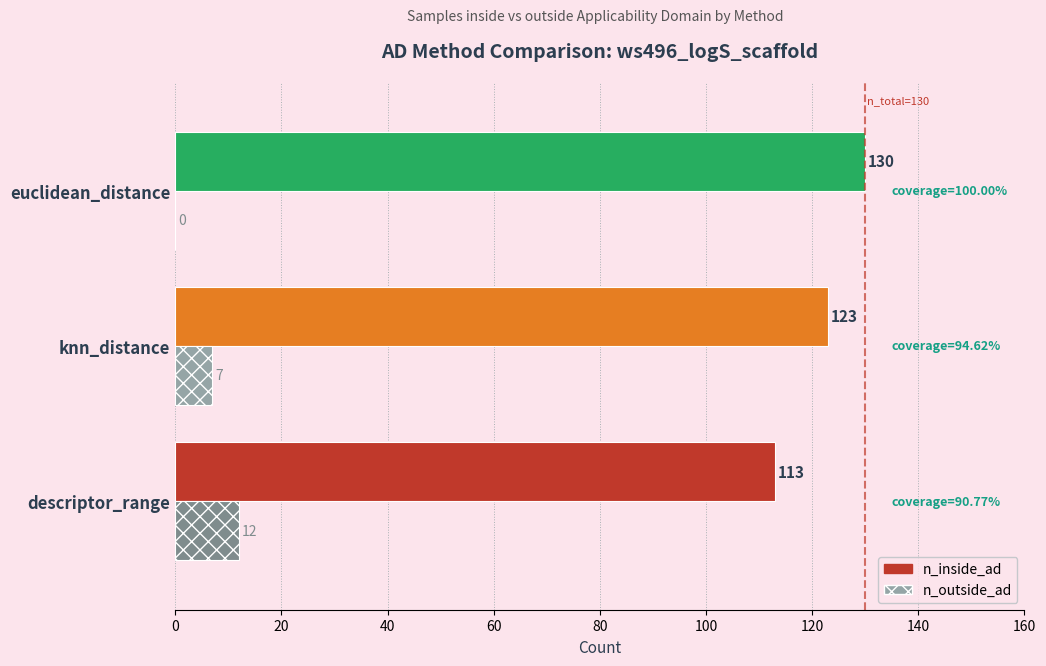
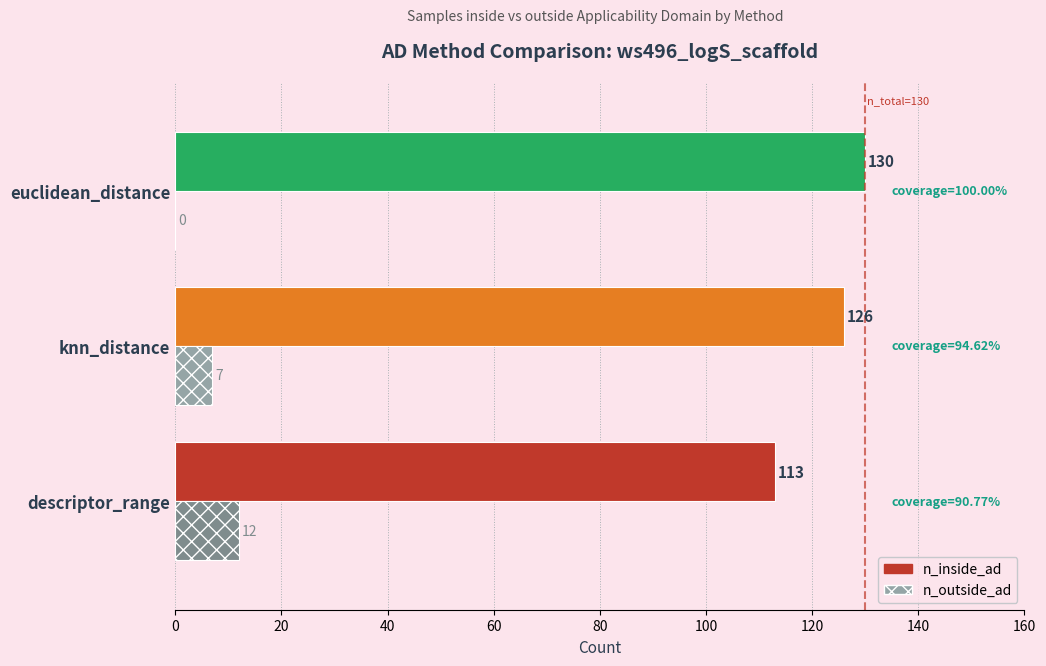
  {
    "n_inside_ad": {
      "euclidean_distance": 130,
-     "knn_distance": 123,
+     "knn_distance": 126,
      "descriptor_range": 113
    }
  }
